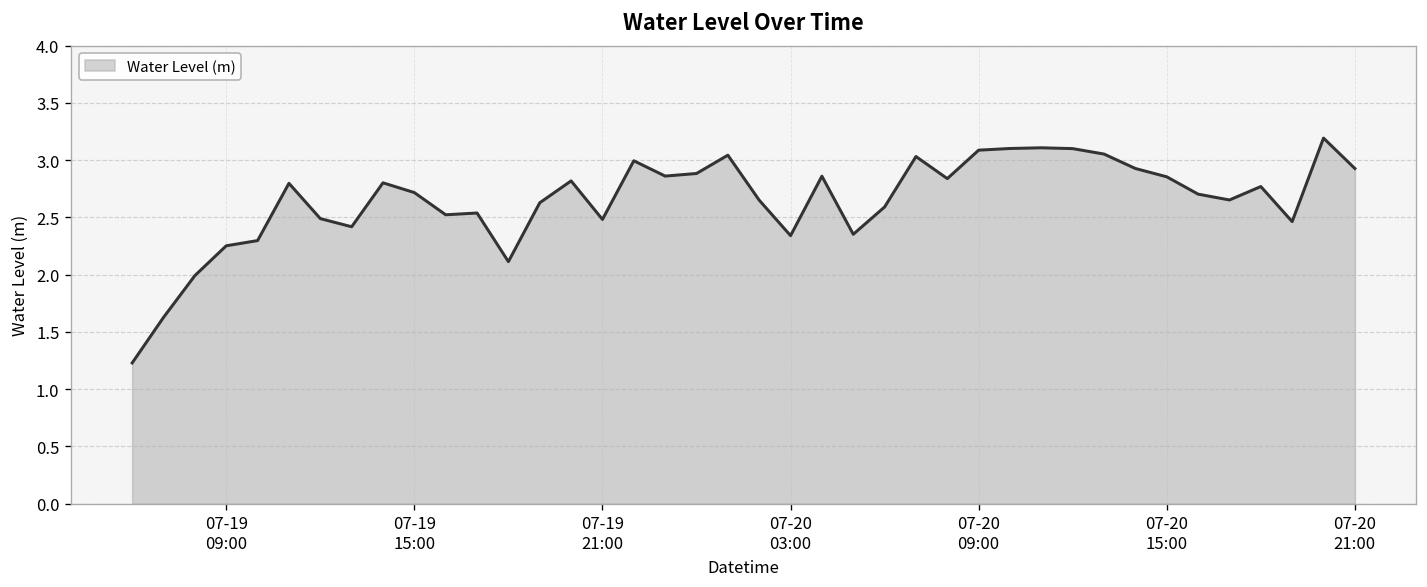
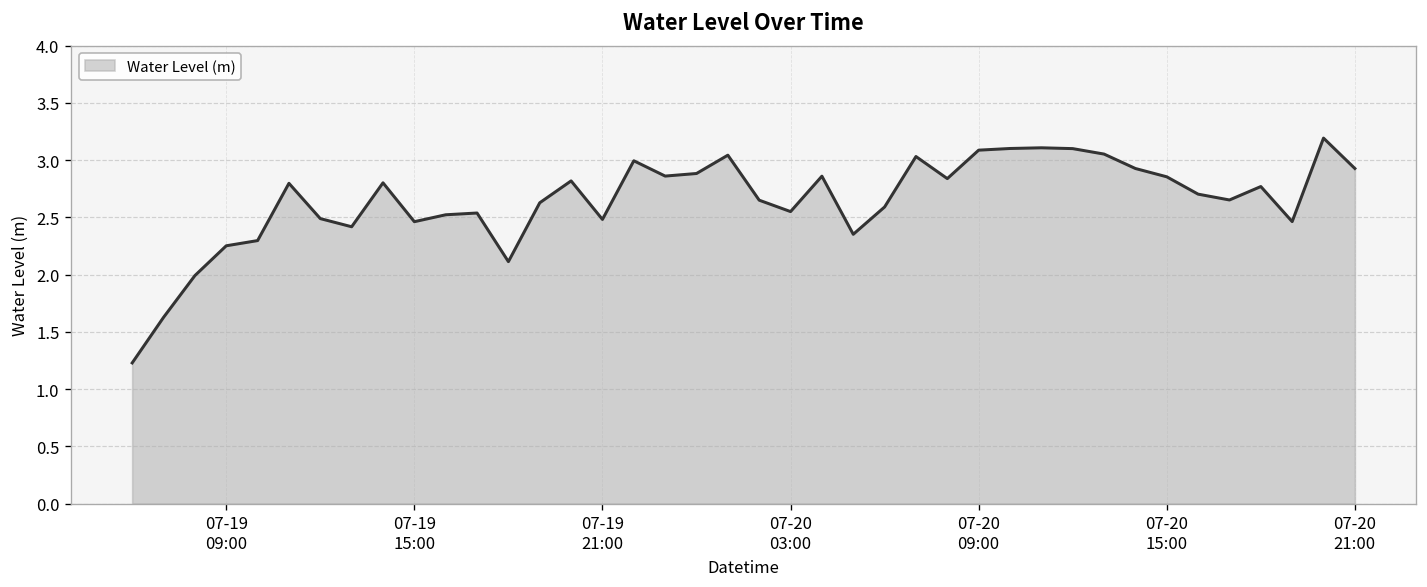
  {
    "07-19 09:00": 2.3,
-   "07-19 15:00": 2.7,
+   "07-19 15:00": 2.5,
    "07-19 21:00": 2.5,
-   "07-20 03:00": 2.3,
+   "07-20 03:00": 2.6,
    "07-20 09:00": 3.1,
    "07-20 15:00": 2.9,
    "07-20 21:00": 2.9
  }
